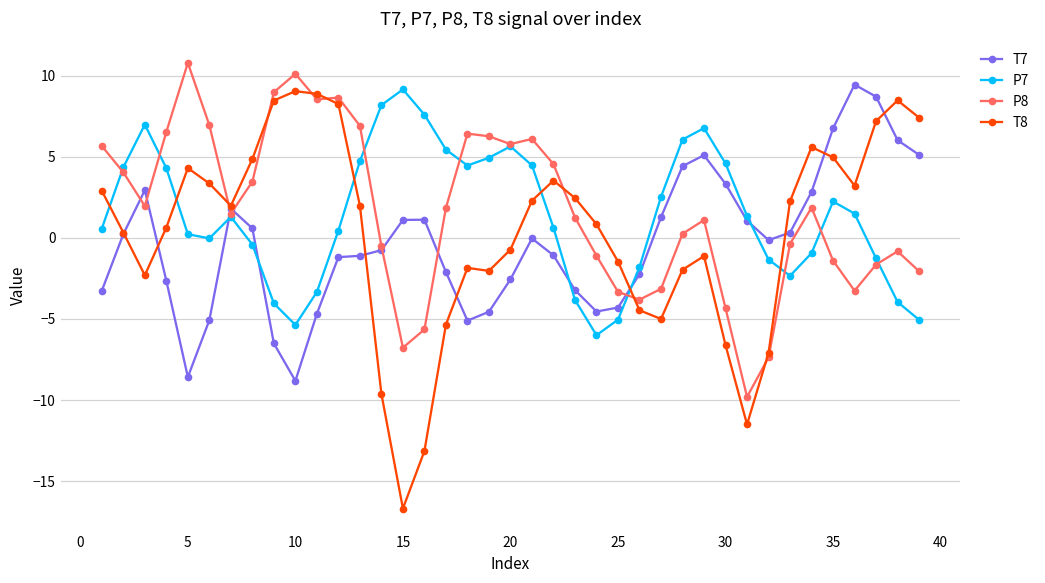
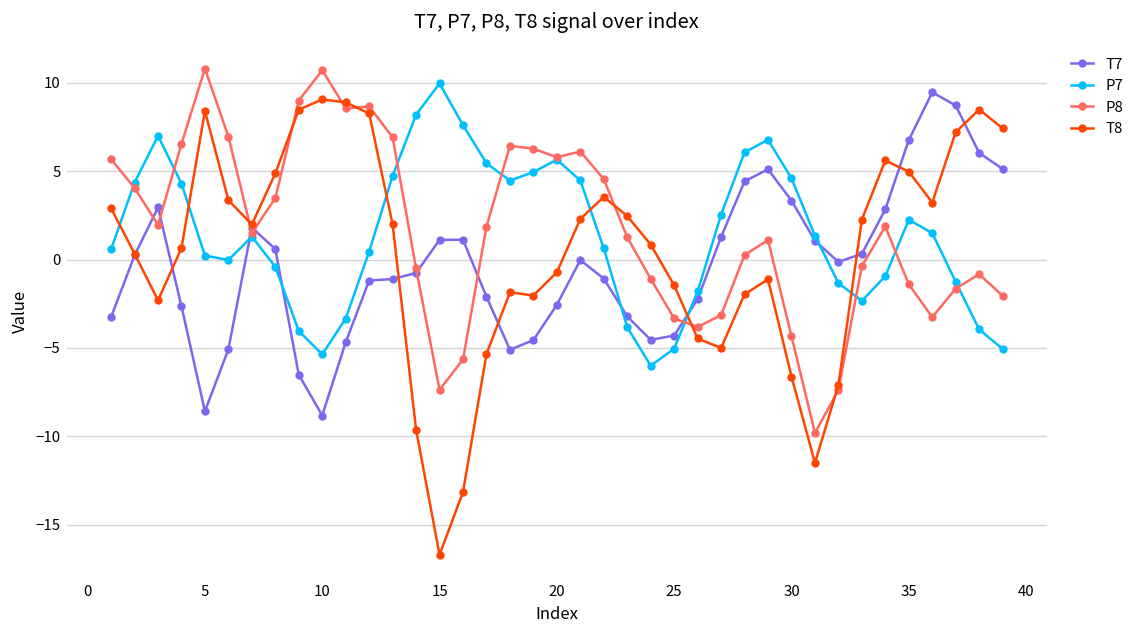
  {
    "T7": {
      "5": -8.6,
      "10": -8.8,
      "15": 1.1,
      "20": -2.6,
      "25": -4.3,
      "30": 3.3,
      "35": 6.8
    },
    "P7": {
      "5": 0.2,
      "10": -5.4,
-     "15": 9.2,
+     "15": 10.0,
      "25": -5.0,
      "30": 4.6,
      "35": 2.2
    },
    "P8": {
      "5": 10.8,
-     "10": 10.1,
-     "15": -6.8,
+     "10": 10.7,
+     "15": -7.4,
      "25": -3.3,
      "30": -4.3,
      "35": -1.4
    },
    "T8": {
-     "5": 4.3,
+     "5": 8.4,
      "10": 9.1,
      "15": -16.7,
      "20": -0.7,
      "25": -1.5,
      "30": -6.6,
      "35": 5.0
    }
  }
